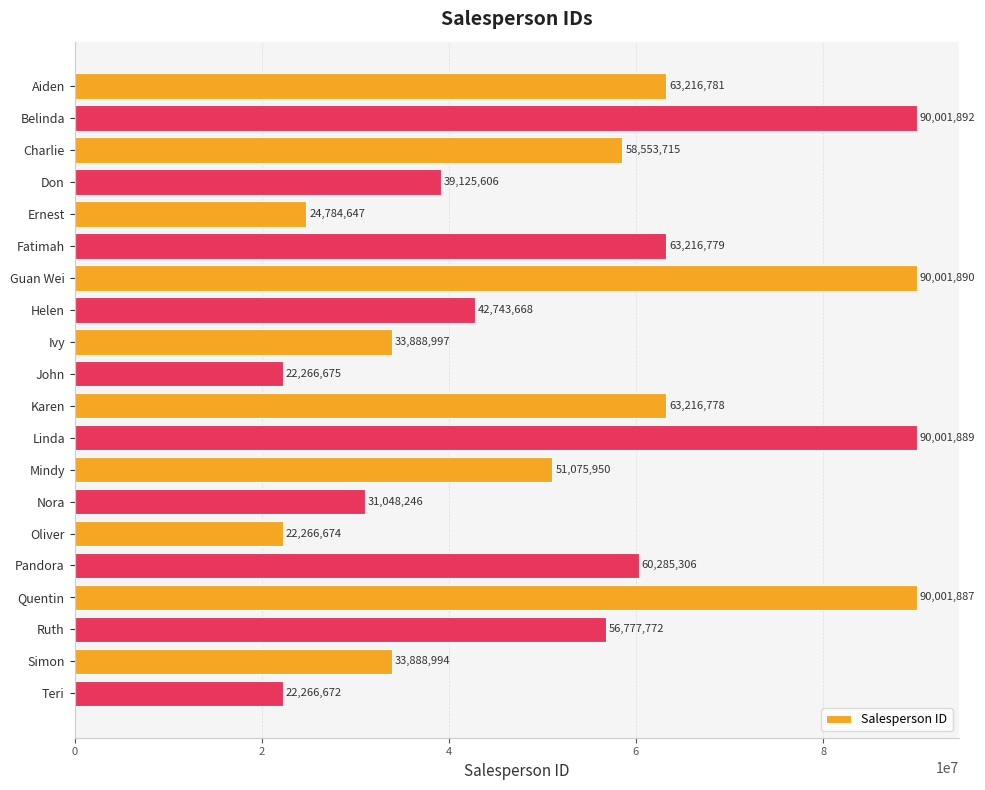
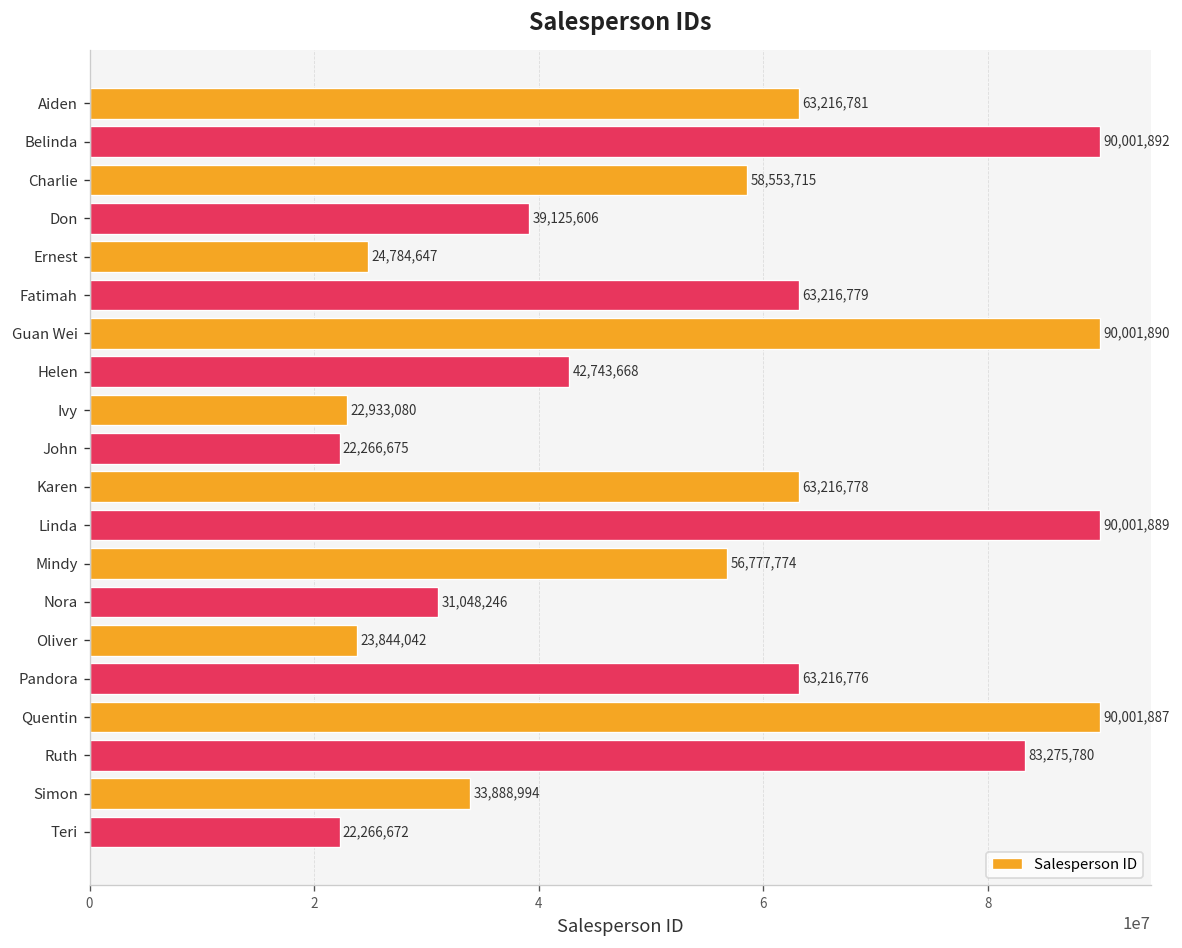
  {
    "Aiden": "63,216,781",
    "Belinda": "90,001,892",
    "Charlie": "58,553,715",
    "Don": "39,125,606",
    "Ernest": "24,784,647",
    "Fatimah": "63,216,779",
    "Guan Wei": "90,001,890",
    "Helen": "42,743,668",
-   "Ivy": "33,888,997",
+   "Ivy": "22,933,080",
    "John": "22,266,675",
    "Karen": "63,216,778",
    "Linda": "90,001,889",
-   "Mindy": "51,075,950",
+   "Mindy": "56,777,774",
    "Nora": "31,048,246",
-   "Oliver": "22,266,674",
-   "Pandora": "60,285,306",
+   "Oliver": "23,844,042",
+   "Pandora": "63,216,776",
    "Quentin": "90,001,887",
-   "Ruth": "56,777,772",
+   "Ruth": "83,275,780",
    "Simon": "33,888,994",
    "Teri": "22,266,672"
  }
